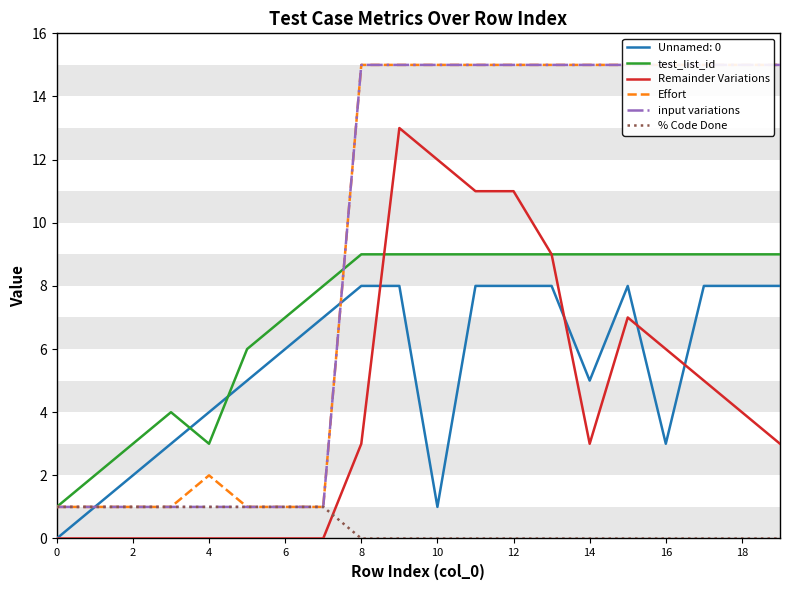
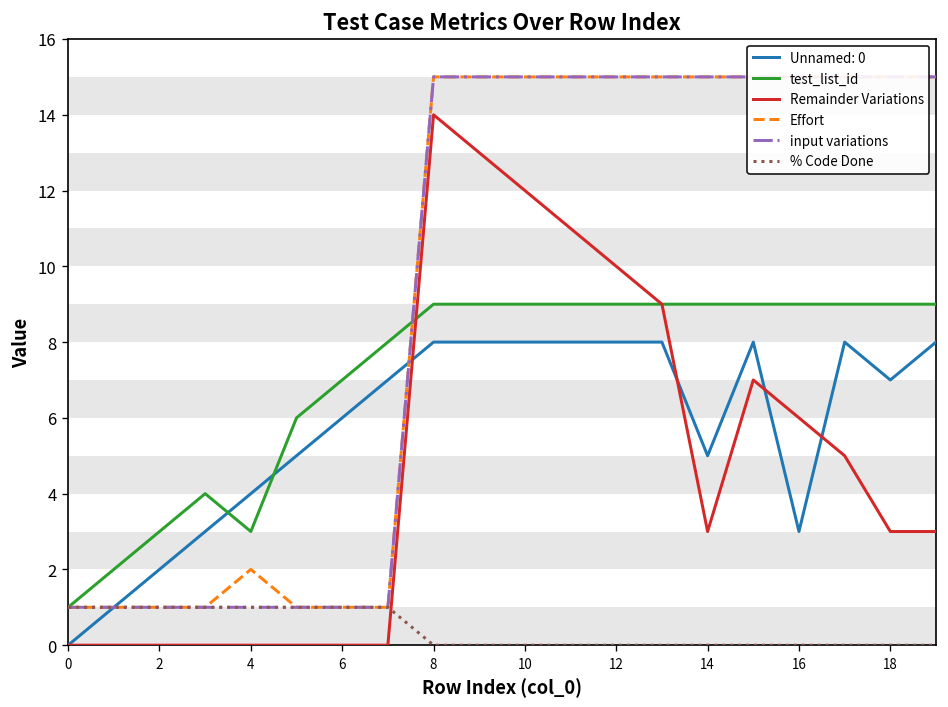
  {
    "Unnamed: 0": {
      "2": 2,
      "4": 4,
      "6": 6,
      "8": 8,
-     "10": 1,
+     "10": 8,
      "12": 8,
      "14": 5,
      "16": 3,
-     "18": 8
+     "18": 7
    },
    "test_list_id": {
      "2": 3,
      "4": 3,
      "6": 7,
      "8": 9,
      "10": 9,
      "12": 9,
      "14": 9,
      "16": 9,
      "18": 9
    },
    "Remainder Variations": {
      "2": 0,
      "4": 0,
      "6": 0,
-     "8": 3,
+     "8": 14,
      "10": 12,
-     "12": 11,
+     "12": 10,
      "14": 3,
      "16": 6,
-     "18": 4
+     "18": 3
    },
    "Effort": {
      "4": 2
    },
    "% Code Done": {
      "8": 0,
      "10": 0,
      "12": 0,
      "14": 0,
      "16": 0,
      "18": 0
    }
  }
